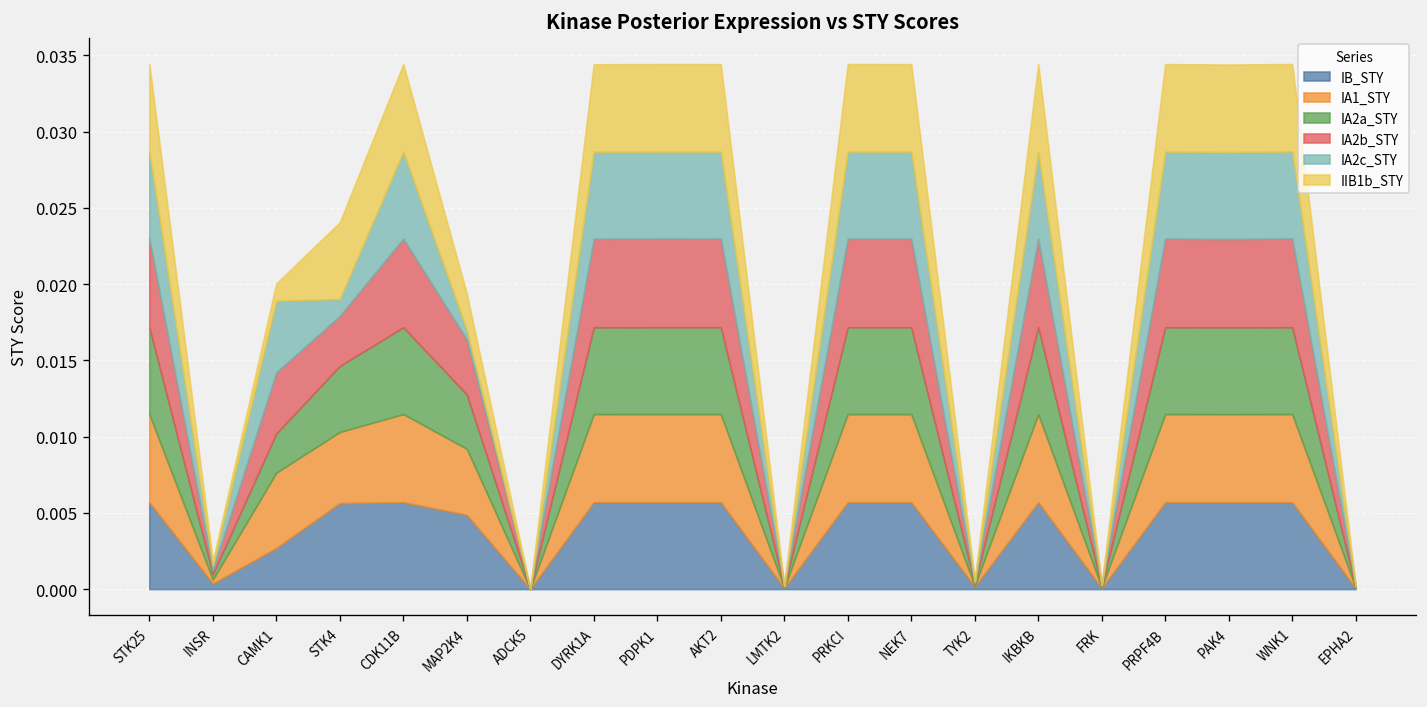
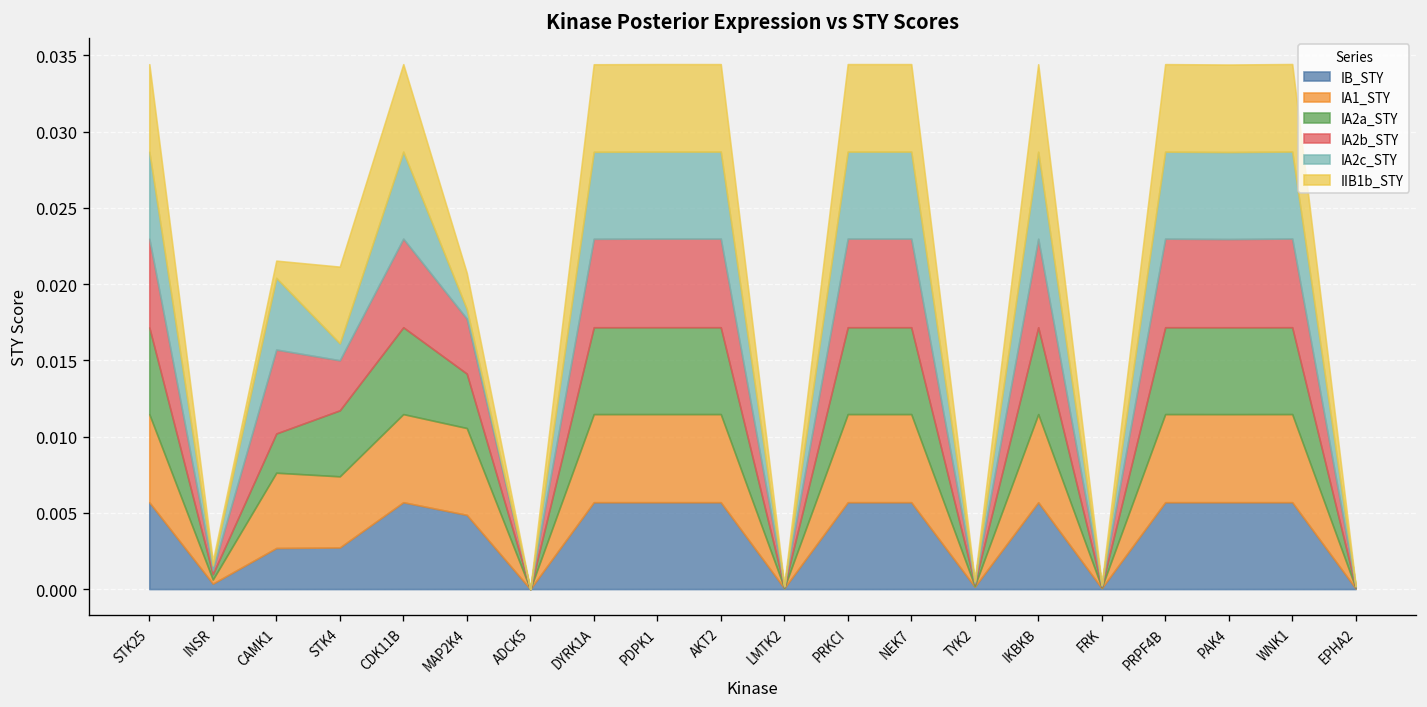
  {
    "IB_STY": {
      "STK25": 0.0057,
      "INSR": 0.0004,
      "CAMK1": 0.0027,
-     "STK4": 0.0056,
+     "STK4": 0.0027,
      "CDK11B": 0.0057,
      "MAP2K4": 0.0049,
      "DYRK1A": 0.0057,
      "PDPK1": 0.0057,
      "AKT2": 0.0057,
      "PRKCI": 0.0057,
      "NEK7": 0.0057,
      "IKBKB": 0.0057,
      "PRPF4B": 0.0057,
      "PAK4": 0.0057,
      "WNK1": 0.0057
    },
    "IA1_STY": {
      "STK25": 0.0058,
      "INSR": 0.0003,
      "CAMK1": 0.0049,
      "STK4": 0.0047,
      "CDK11B": 0.0058,
-     "MAP2K4": 0.0043,
+     "MAP2K4": 0.0057,
      "DYRK1A": 0.0058,
      "PDPK1": 0.0058,
      "AKT2": 0.0058,
      "PRKCI": 0.0058,
      "NEK7": 0.0058,
      "IKBKB": 0.0058,
      "PRPF4B": 0.0058,
      "PAK4": 0.0058,
      "WNK1": 0.0058
    },
    "IA2a_STY": {
      "STK25": 0.0057,
      "INSR": 0.0004,
      "CAMK1": 0.0026,
      "STK4": 0.0043,
      "CDK11B": 0.0057,
      "MAP2K4": 0.0036,
      "DYRK1A": 0.0057,
      "PDPK1": 0.0057,
      "AKT2": 0.0057,
      "PRKCI": 0.0057,
      "NEK7": 0.0057,
      "IKBKB": 0.0057,
      "PRPF4B": 0.0057,
      "PAK4": 0.0057,
      "WNK1": 0.0057
    },
    "IA2b_STY": {
      "STK25": 0.0058,
      "INSR": 0.0003,
-     "CAMK1": 0.0040,
+     "CAMK1": 0.0055,
      "STK4": 0.0033,
      "CDK11B": 0.0058,
      "MAP2K4": 0.0036,
      "DYRK1A": 0.0058,
      "PDPK1": 0.0058,
      "AKT2": 0.0058,
      "PRKCI": 0.0058,
      "NEK7": 0.0058,
      "IKBKB": 0.0058,
      "PRPF4B": 0.0058,
      "PAK4": 0.0058,
      "WNK1": 0.0058
    },
    "IA2c_STY": {
      "STK25": 0.0057,
      "INSR": 0.0003,
      "CAMK1": 0.0047,
      "STK4": 0.0011,
      "CDK11B": 0.0057,
      "MAP2K4": 0.0006,
      "DYRK1A": 0.0057,
      "PDPK1": 0.0057,
      "AKT2": 0.0057,
      "PRKCI": 0.0057,
      "NEK7": 0.0057,
      "IKBKB": 0.0057,
      "PRPF4B": 0.0057,
      "PAK4": 0.0057,
      "WNK1": 0.0057
    },
    "IIB1b_STY": {
      "STK25": 0.0057,
      "INSR": 0.0003,
      "CAMK1": 0.0011,
      "STK4": 0.0050,
      "CDK11B": 0.0057,
      "MAP2K4": 0.0024,
      "DYRK1A": 0.0057,
      "PDPK1": 0.0057,
      "AKT2": 0.0057,
      "PRKCI": 0.0057,
      "NEK7": 0.0057,
      "IKBKB": 0.0057,
      "PRPF4B": 0.0057,
      "PAK4": 0.0057,
      "WNK1": 0.0057
    }
  }
